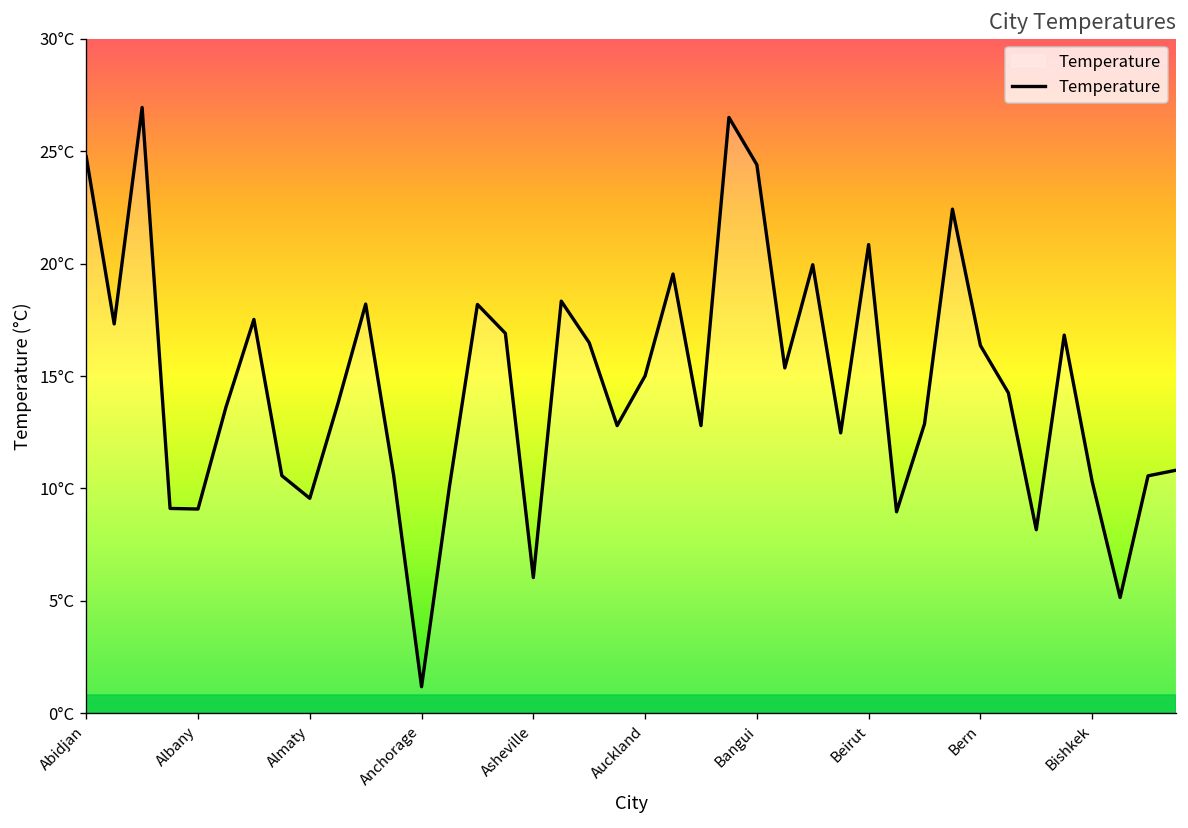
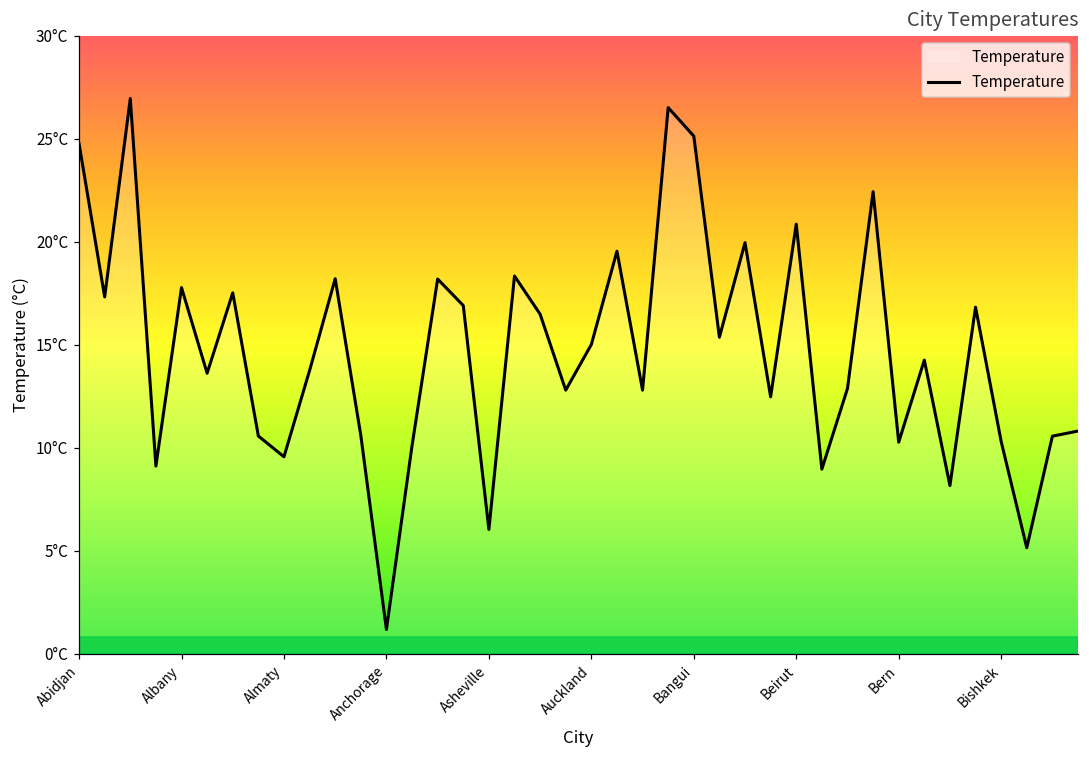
  {
    "Abidjan": "24.8°C",
-   "Albany": "9.1°C",
+   "Albany": "17.8°C",
    "Almaty": "9.6°C",
    "Anchorage": "1.2°C",
    "Asheville": "6.0°C",
    "Auckland": "15.0°C",
-   "Bangui": "24.4°C",
+   "Bangui": "25.1°C",
    "Beirut": "20.8°C",
-   "Bern": "16.4°C",
+   "Bern": "10.3°C",
    "Bishkek": "10.3°C"
  }
